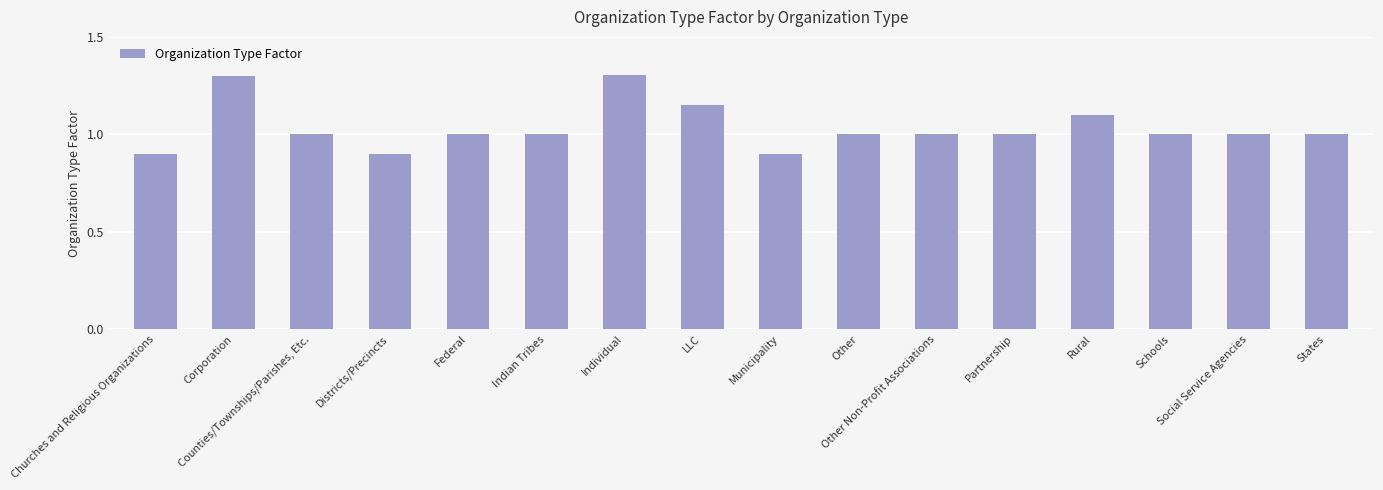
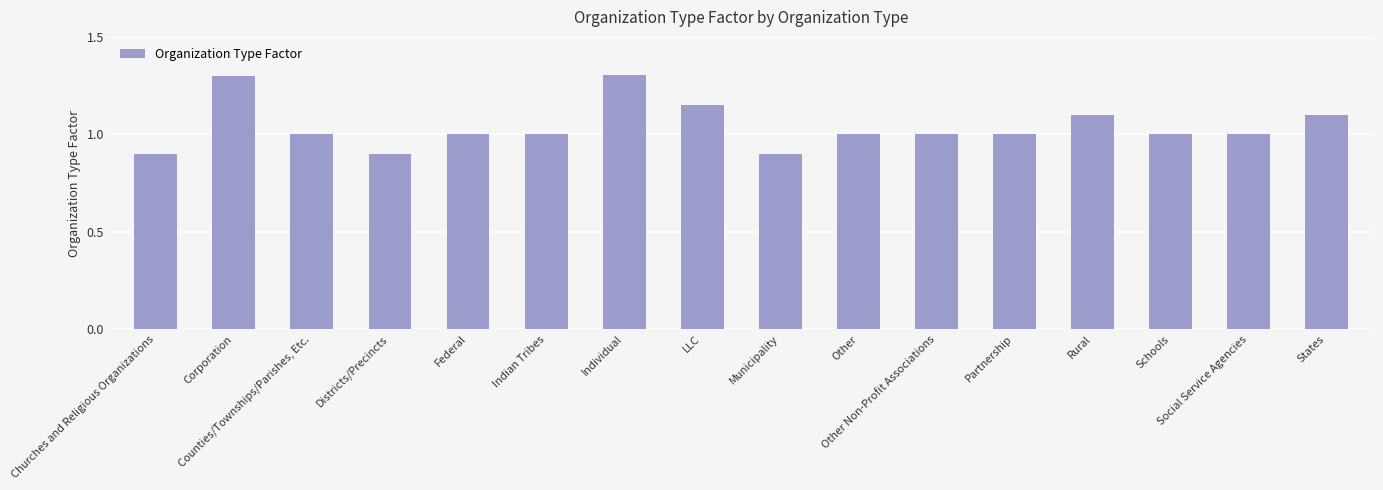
  {
    "Churches and Religious Organizations": 0.9,
    "Corporation": 1.3,
    "Counties/Townships/Parishes, Etc.": 1.0,
    "Districts/Precincts": 0.9,
    "Federal": 1.0,
    "Indian Tribes": 1.0,
    "Individual": 1.3,
    "LLC": 1.15,
    "Municipality": 0.9,
    "Other": 1.0,
    "Other Non-Profit Associations": 1.0,
    "Partnership": 1.0,
    "Rural": 1.1,
    "Schools": 1.0,
    "Social Service Agencies": 1.0,
-   "States": 1.0
+   "States": 1.1
  }
